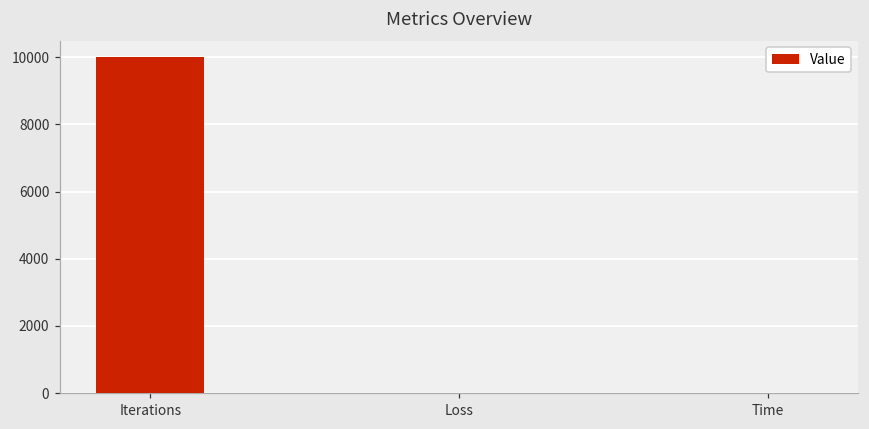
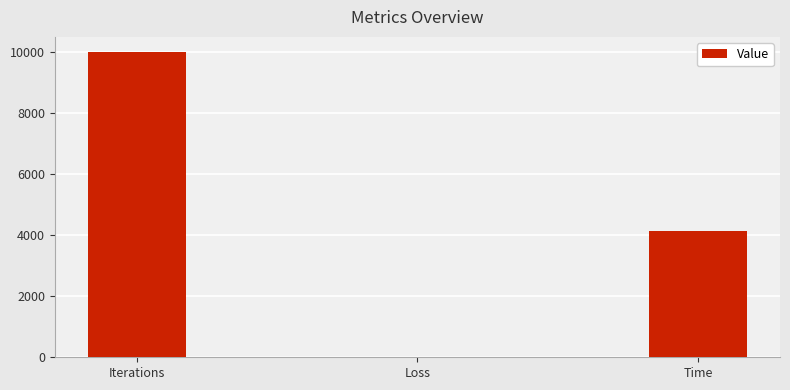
  {
    "Iterations": 10000,
-   "Time": 0
+   "Time": 4100
  }
